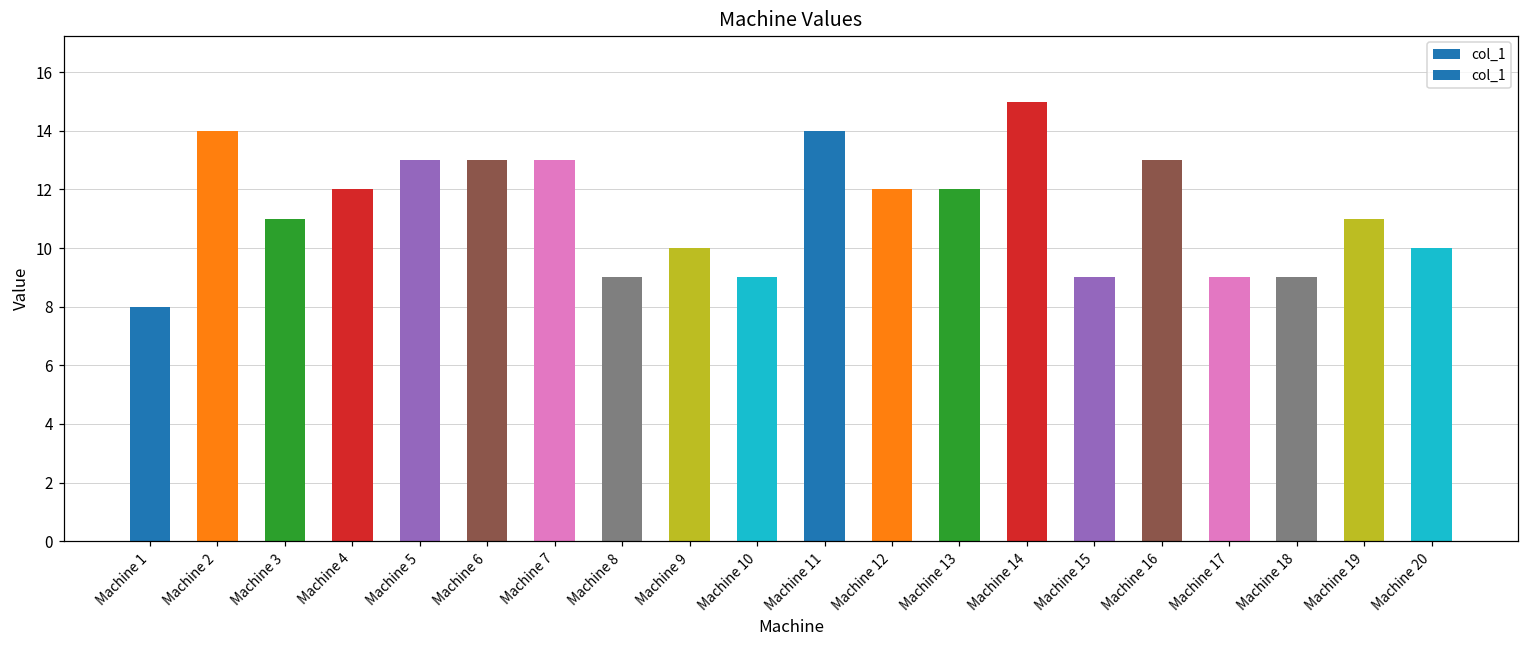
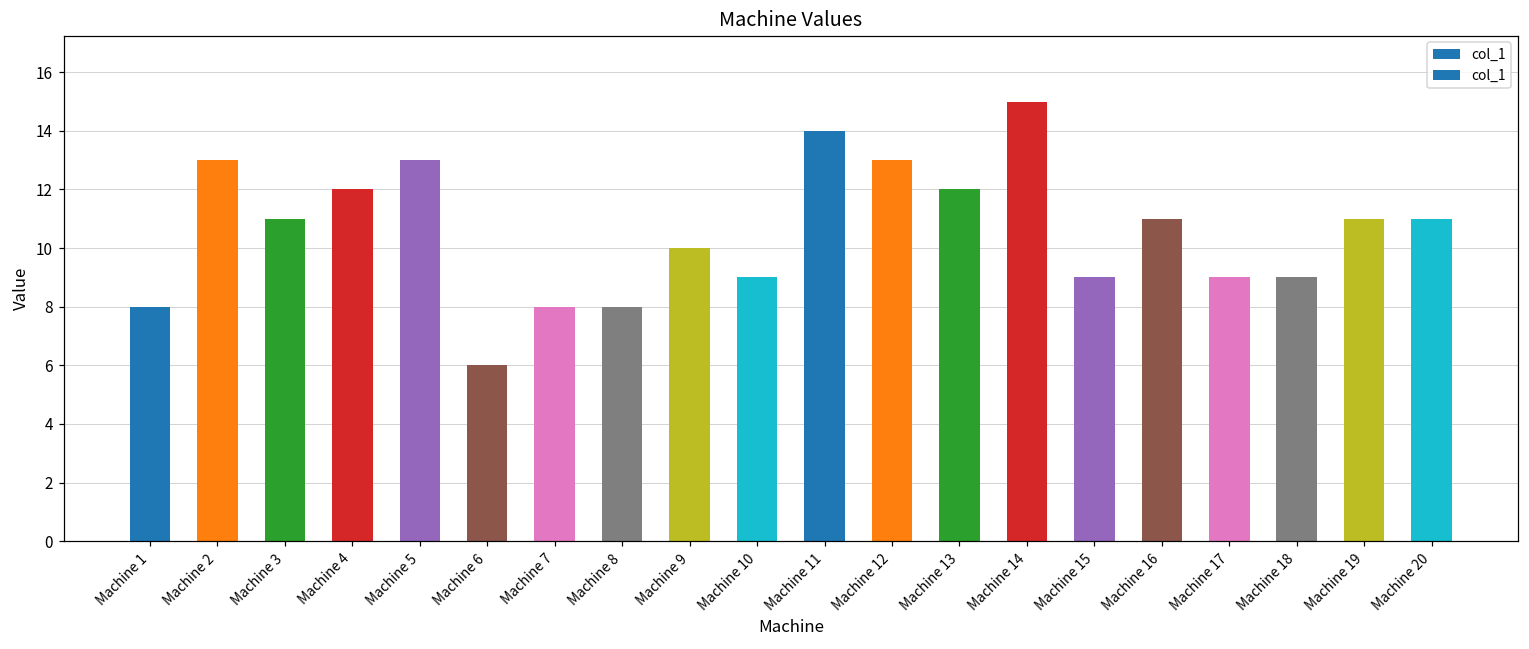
  {
    "Machine 1": 8,
-   "Machine 2": 14,
+   "Machine 2": 13,
    "Machine 3": 11,
    "Machine 4": 12,
    "Machine 5": 13,
-   "Machine 6": 13,
-   "Machine 7": 13,
-   "Machine 8": 9,
+   "Machine 6": 6,
+   "Machine 7": 8,
+   "Machine 8": 8,
    "Machine 9": 10,
    "Machine 10": 9,
    "Machine 11": 14,
-   "Machine 12": 12,
+   "Machine 12": 13,
    "Machine 13": 12,
    "Machine 14": 15,
    "Machine 15": 9,
-   "Machine 16": 13,
+   "Machine 16": 11,
    "Machine 17": 9,
    "Machine 18": 9,
    "Machine 19": 11,
-   "Machine 20": 10
+   "Machine 20": 11
  }
